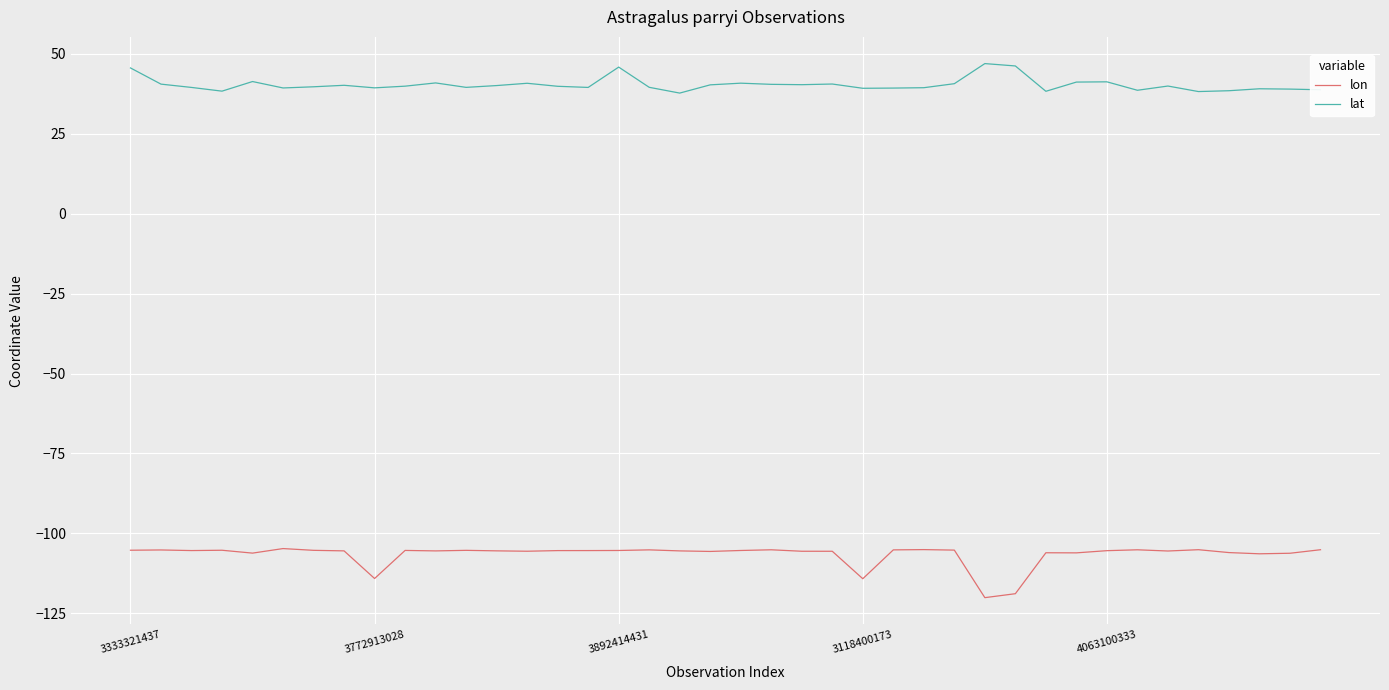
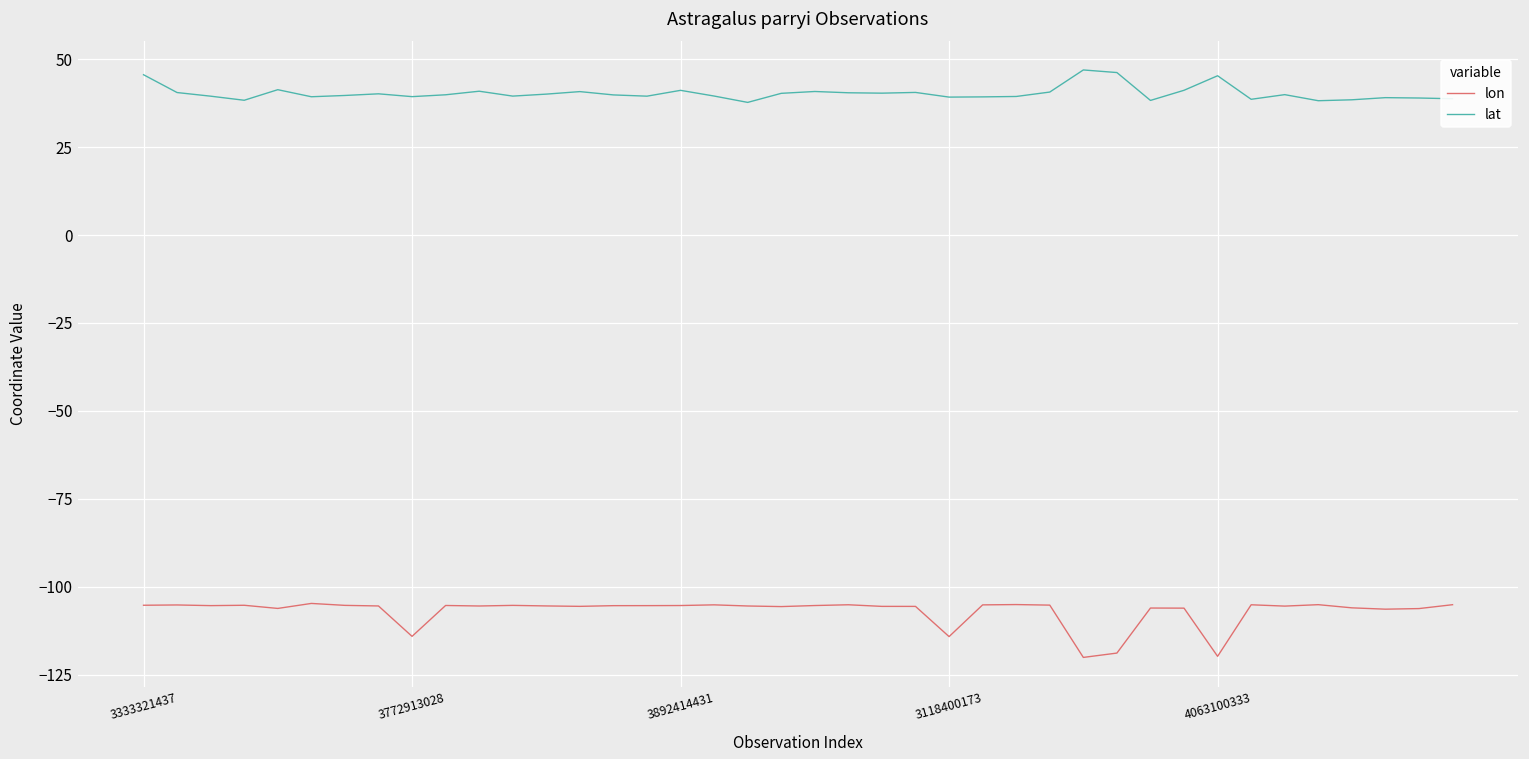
  {
    "lon": {
      "3333321437": -105,
      "3772913028": -114,
      "3892414431": -105,
      "3118400173": -114,
-     "4063100333": -105
+     "4063100333": -120
    },
    "lat": {
      "3333321437": 46,
      "3772913028": 39,
-     "3892414431": 46,
+     "3892414431": 41,
      "3118400173": 39,
-     "4063100333": 41
+     "4063100333": 45
    }
  }
